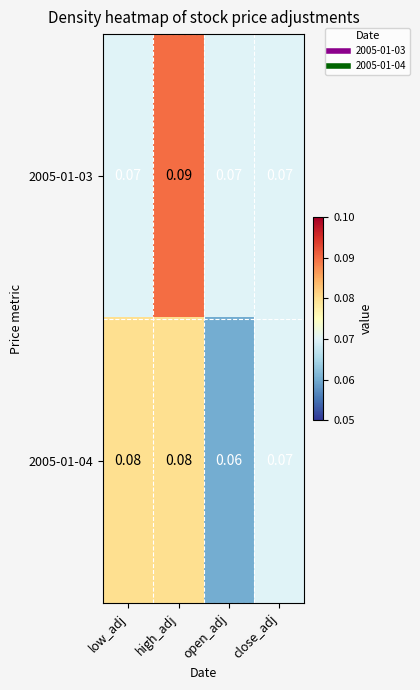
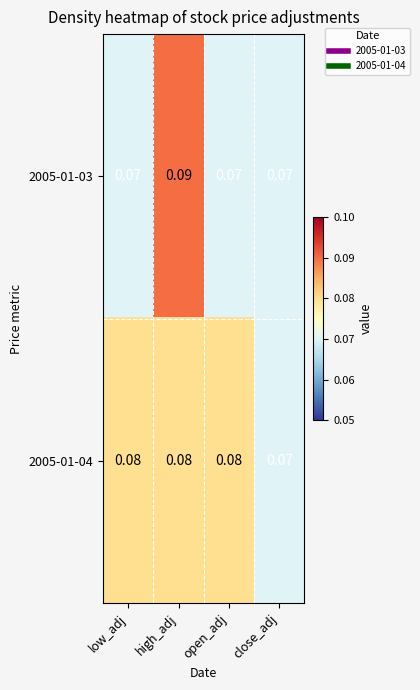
  {
    "2005-01-03": {
      "high_adj": 0.09
    },
    "2005-01-04": {
      "low_adj": 0.08,
      "high_adj": 0.08,
-     "open_adj": 0.06
+     "open_adj": 0.08
    }
  }
